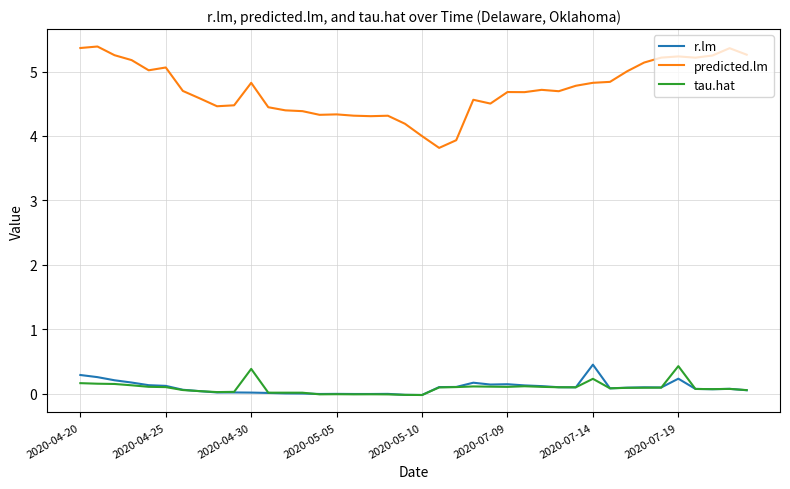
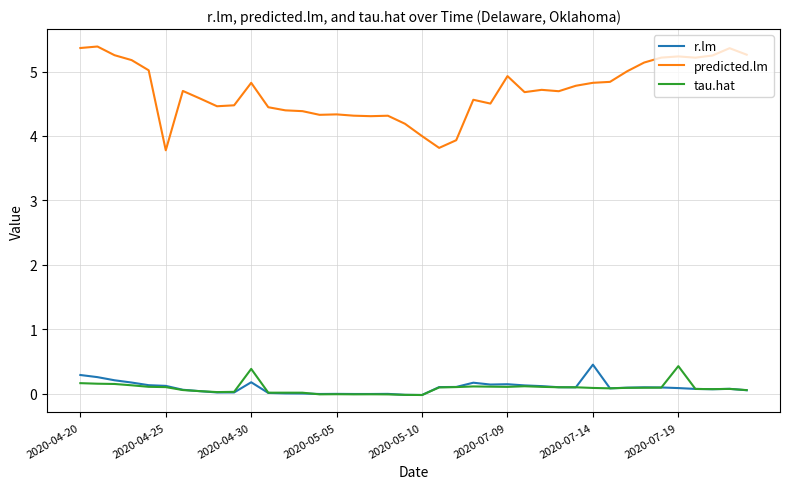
  {
    "r.lm": {
      "2020-04-20": 0.3,
-     "2020-04-30": 0.0,
+     "2020-04-30": 0.2,
      "2020-07-09": 0.1,
      "2020-07-14": 0.4,
-     "2020-07-19": 0.2
+     "2020-07-19": 0.1
    },
    "predicted.lm": {
      "2020-04-20": 5.4,
-     "2020-04-25": 5.1,
+     "2020-04-25": 3.8,
      "2020-04-30": 4.8,
      "2020-05-05": 4.3,
      "2020-05-10": 4.0,
-     "2020-07-09": 4.7,
+     "2020-07-09": 4.9,
      "2020-07-14": 4.8
    },
    "tau.hat": {
      "2020-04-20": 0.2,
      "2020-04-30": 0.4,
      "2020-07-09": 0.1,
-     "2020-07-14": 0.2,
+     "2020-07-14": 0.1,
      "2020-07-19": 0.4
    }
  }
